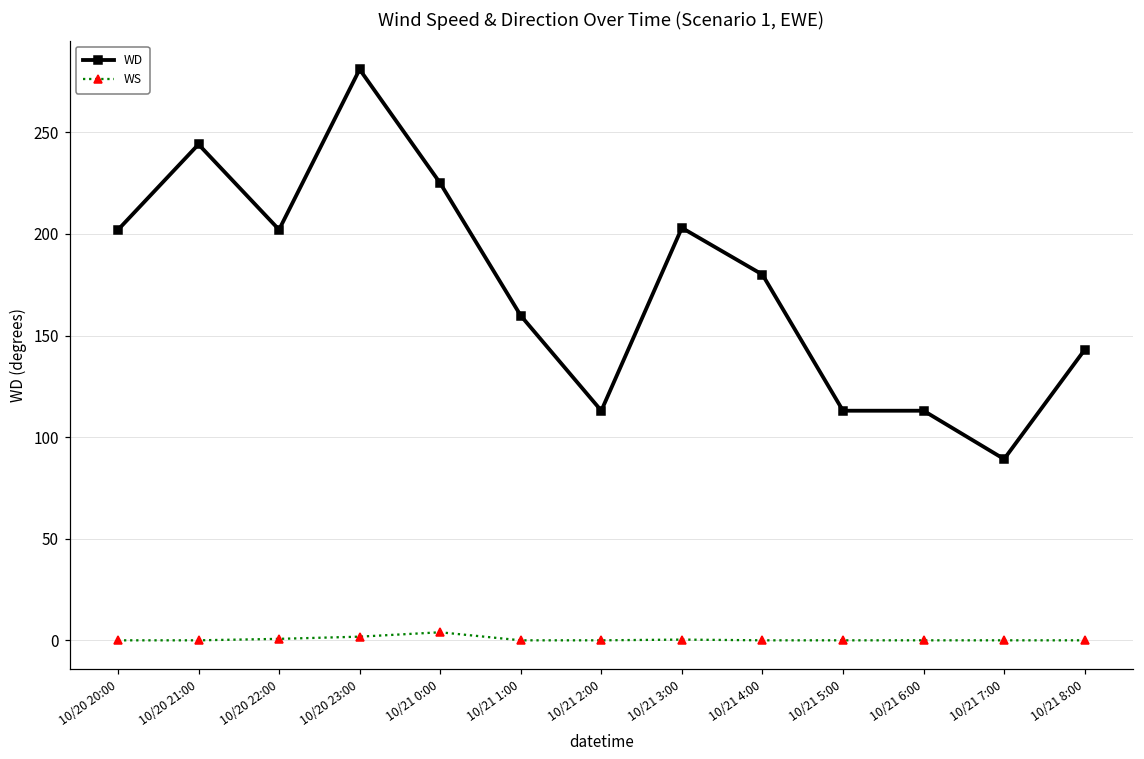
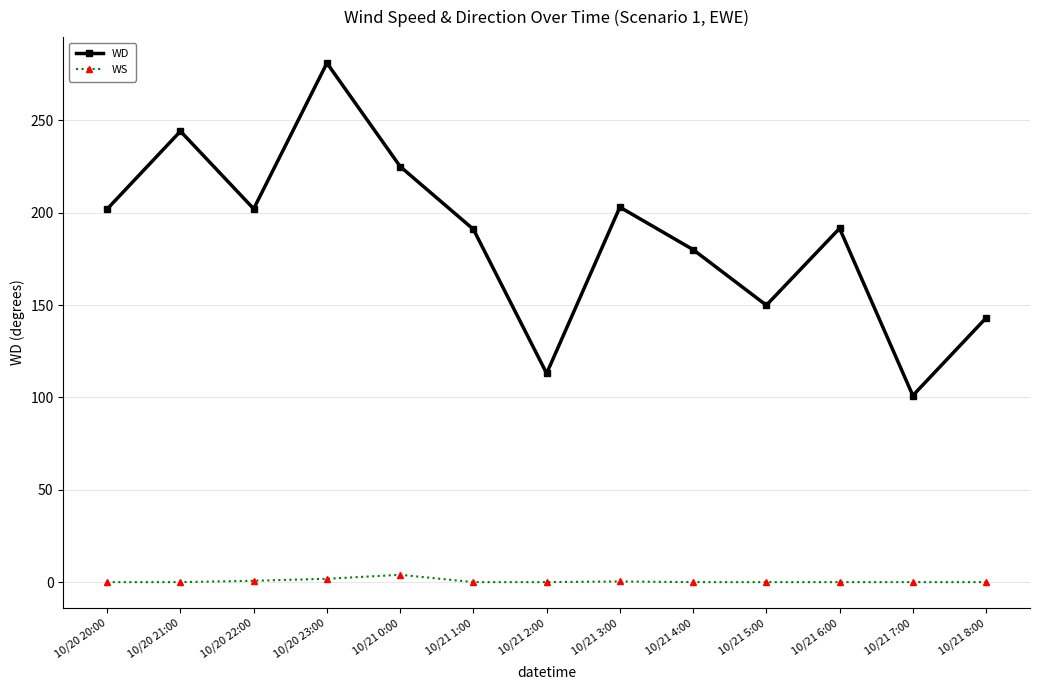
  {
    "WD": {
      "10/20 20:00": 202,
      "10/20 21:00": 244,
      "10/20 22:00": 202,
      "10/20 23:00": 281,
      "10/21 0:00": 225,
-     "10/21 1:00": 160,
+     "10/21 1:00": 191,
      "10/21 2:00": 113,
      "10/21 3:00": 203,
      "10/21 4:00": 180,
-     "10/21 5:00": 113,
-     "10/21 6:00": 113,
-     "10/21 7:00": 89,
+     "10/21 5:00": 150,
+     "10/21 6:00": 192,
+     "10/21 7:00": 101,
      "10/21 8:00": 143
    },
    "WS": {
      "10/20 20:00": 0,
      "10/20 21:00": 0,
      "10/20 22:00": 1,
      "10/20 23:00": 2,
      "10/21 0:00": 4,
      "10/21 1:00": 0,
      "10/21 2:00": 0,
      "10/21 3:00": 0,
      "10/21 4:00": 0,
      "10/21 5:00": 0,
      "10/21 6:00": 0,
      "10/21 7:00": 0,
      "10/21 8:00": 0
    }
  }
